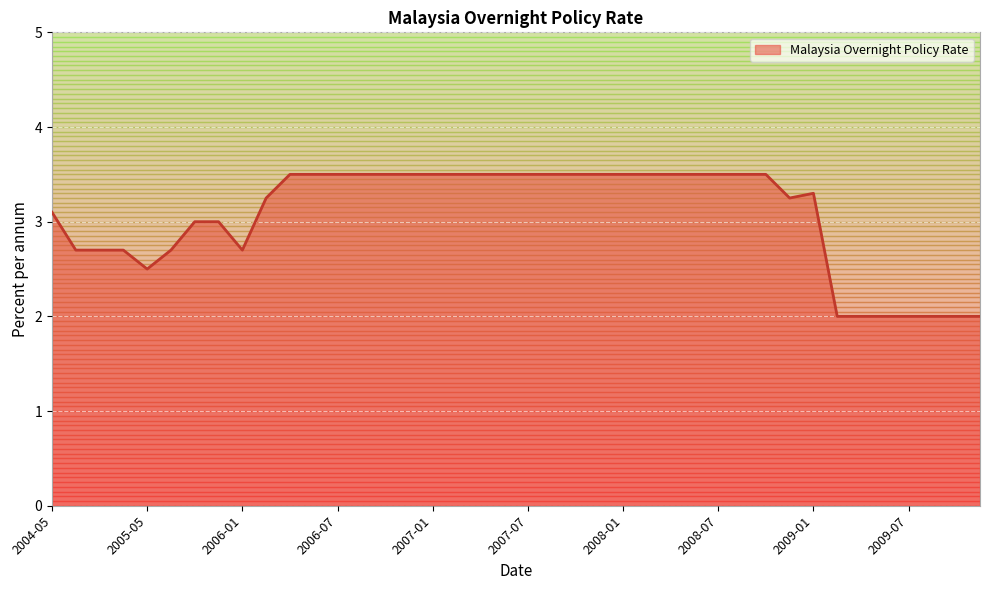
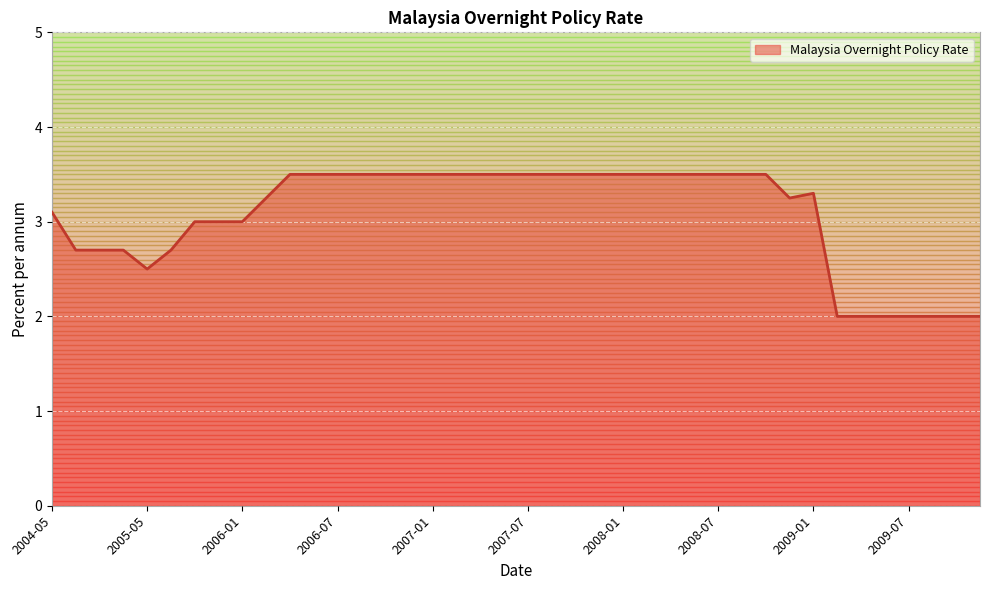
  {
    "2004-05": 3.1,
    "2005-05": 2.5,
-   "2006-01": 2.7,
+   "2006-01": 3.0,
    "2006-07": 3.5,
    "2007-01": 3.5,
    "2007-07": 3.5,
    "2008-01": 3.5,
    "2008-07": 3.5,
    "2009-01": 3.3,
    "2009-07": 2.0
  }
